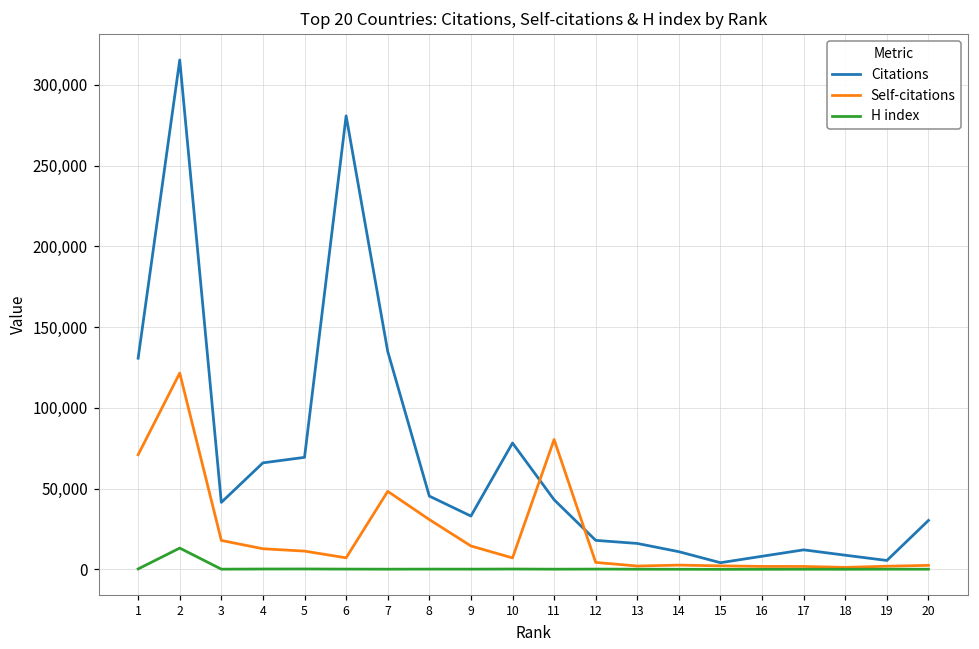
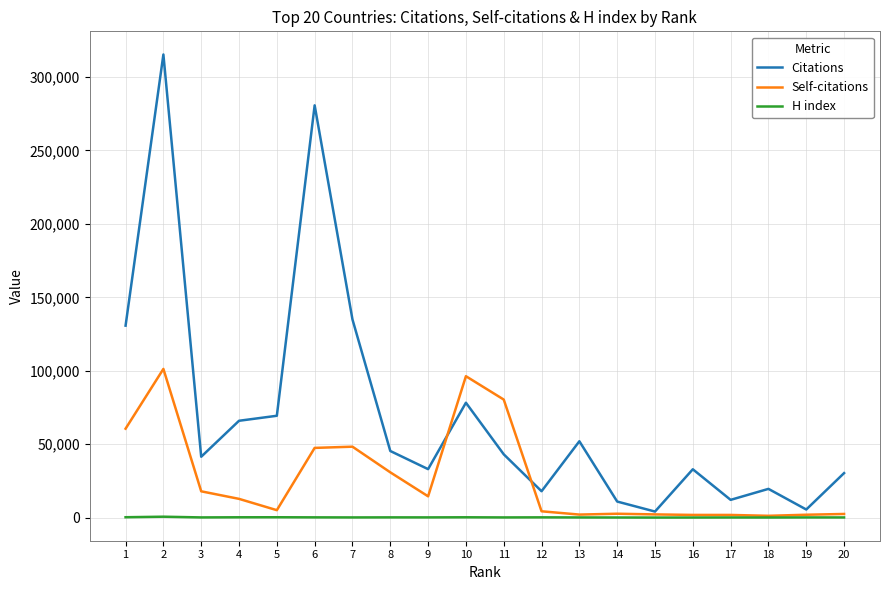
  {
    "Citations": {
      "1": "131,000",
      "2": "315,000",
      "3": "42,000",
      "4": "66,000",
      "5": "69,000",
      "6": "281,000",
      "7": "135,000",
      "8": "45,000",
      "9": "33,000",
      "10": "78,000",
      "11": "43,000",
      "12": "18,000",
-     "13": "16,000",
+     "13": "52,000",
      "14": "11,000",
      "15": "4,000",
-     "16": "8,000",
+     "16": "33,000",
      "17": "12,000",
-     "18": "9,000",
+     "18": "20,000",
      "19": "6,000",
      "20": "30,000"
    },
    "Self-citations": {
-     "1": "71,000",
-     "2": "122,000",
+     "1": "61,000",
+     "2": "101,000",
      "3": "18,000",
      "4": "13,000",
-     "5": "11,000",
-     "6": "7,000",
+     "5": "5,000",
+     "6": "48,000",
      "7": "48,000",
      "8": "31,000",
      "9": "15,000",
-     "10": "7,000",
+     "10": "96,000",
      "11": "80,000",
      "12": "4,000",
      "13": "2,000",
      "14": "3,000",
      "15": "2,000",
      "16": "2,000",
      "17": "2,000",
      "19": "2,000",
      "20": "3,000"
    },
    "H index": {
      "1": "0",
-     "2": "13,000",
+     "2": "1,000",
      "3": "0",
      "4": "0",
      "5": "0",
      "6": "0",
      "7": "0",
      "8": "0",
      "9": "0",
      "10": "0",
      "11": "0",
      "12": "0",
      "13": "0",
      "14": "0",
      "15": "0",
      "16": "0",
      "17": "0",
      "19": "0",
      "20": "0"
    }
  }
